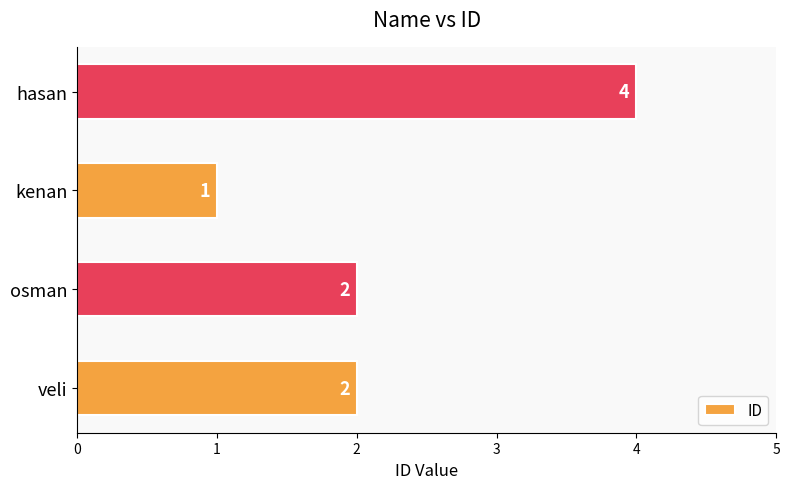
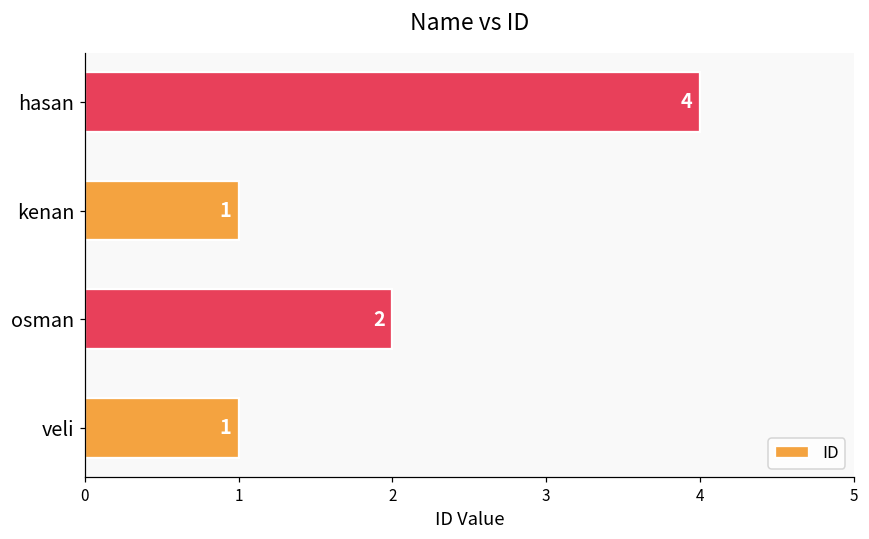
  {
    "hasan": 4,
    "kenan": 1,
    "osman": 2,
-   "veli": 2
+   "veli": 1
  }
